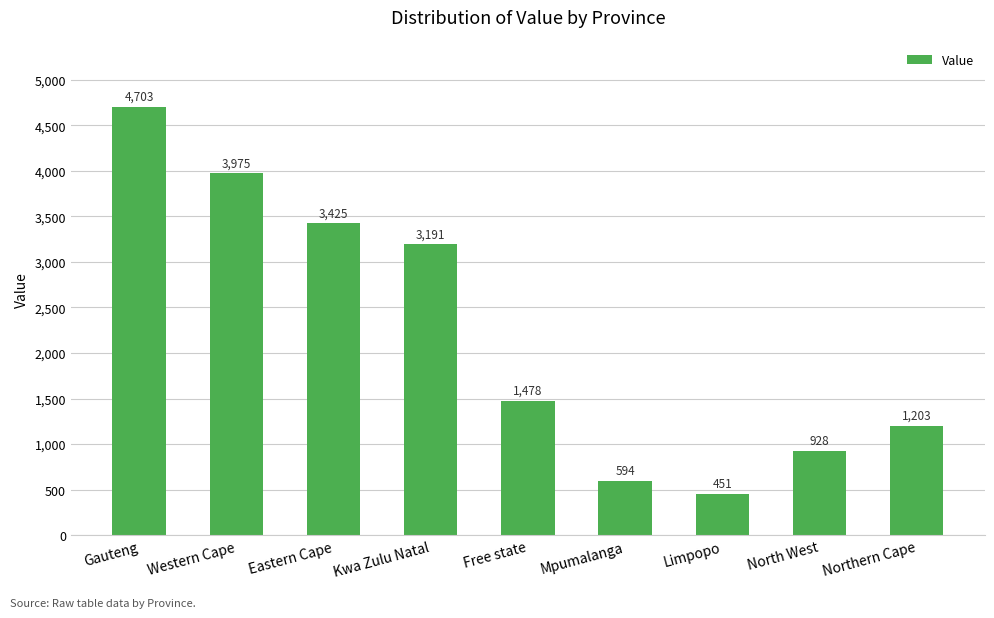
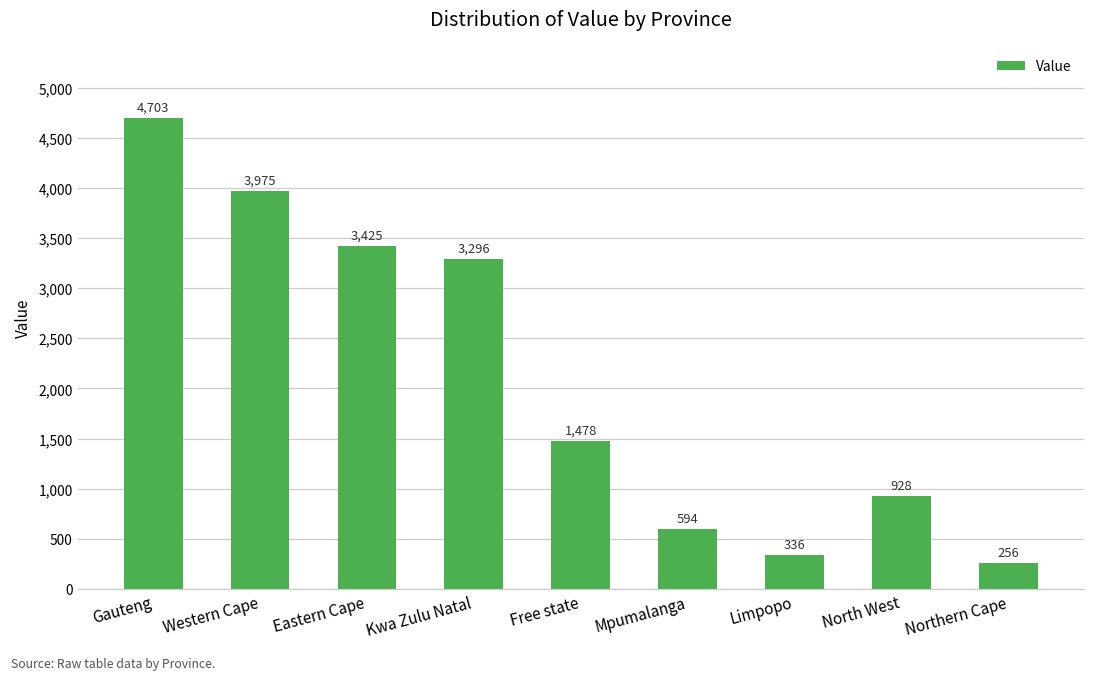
  {
    "Gauteng": "4,703",
    "Western Cape": "3,975",
    "Eastern Cape": "3,425",
-   "Kwa Zulu Natal": "3,191",
+   "Kwa Zulu Natal": "3,296",
    "Free state": "1,478",
    "Mpumalanga": "594",
-   "Limpopo": "451",
+   "Limpopo": "336",
    "North West": "928",
-   "Northern Cape": "1,203"
+   "Northern Cape": "256"
  }
